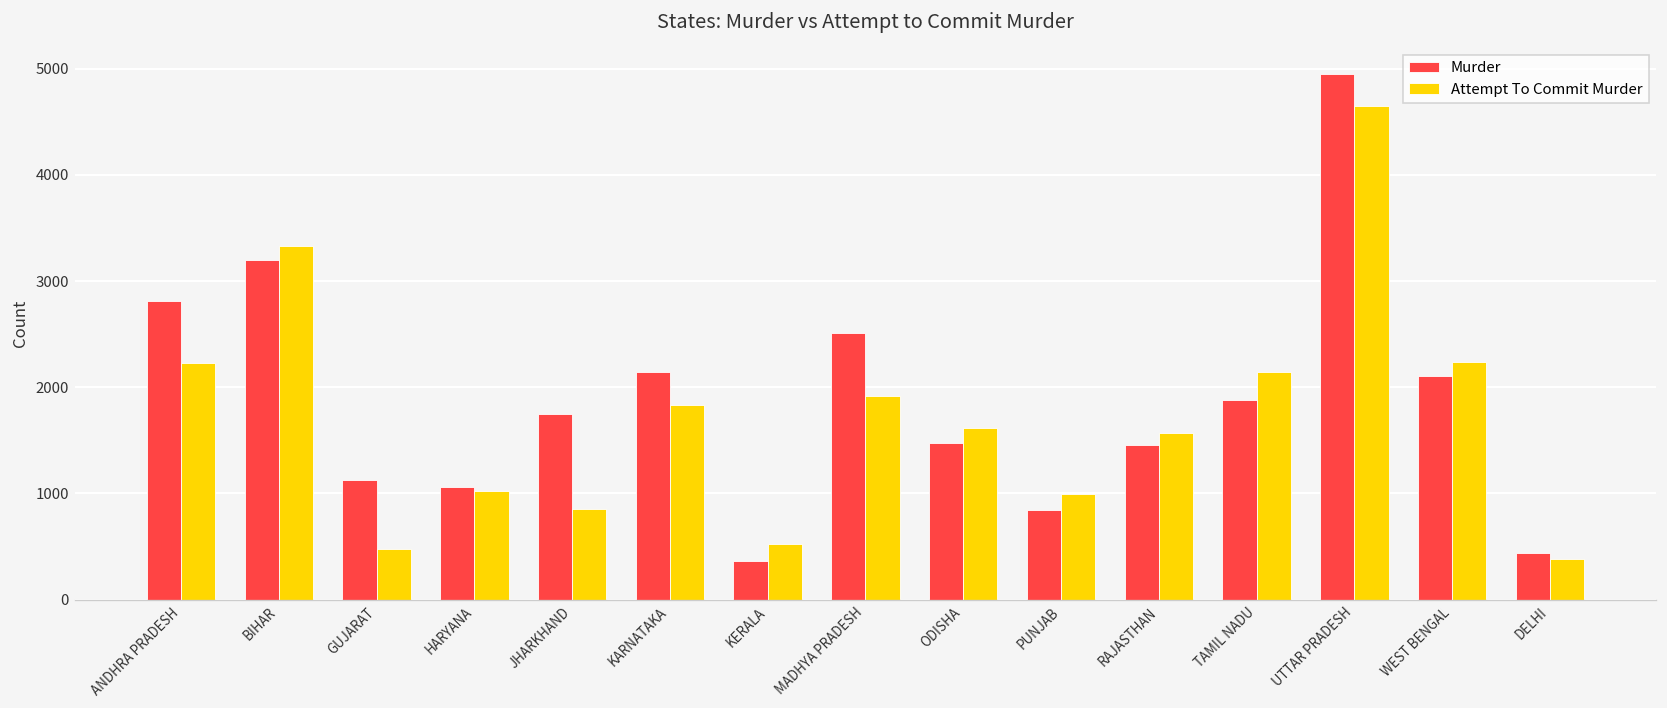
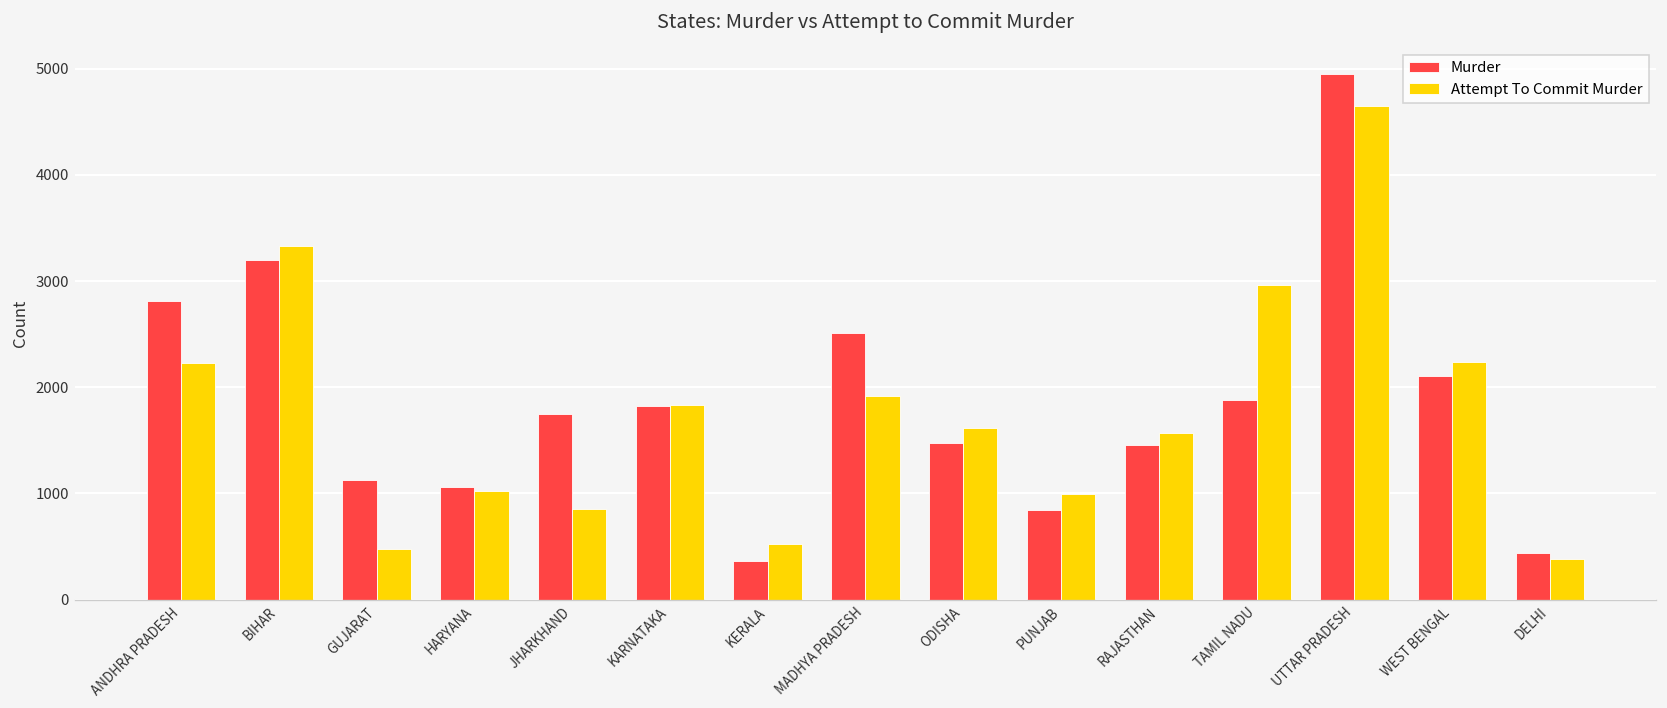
  {
    "Murder": {
      "ANDHRA PRADESH": 2800,
      "BIHAR": 3200,
      "GUJARAT": 1100,
      "HARYANA": 1100,
      "JHARKHAND": 1700,
-     "KARNATAKA": 2100,
+     "KARNATAKA": 1800,
      "KERALA": 400,
      "MADHYA PRADESH": 2500,
      "ODISHA": 1500,
      "PUNJAB": 800,
      "RAJASTHAN": 1500,
      "TAMIL NADU": 1900,
      "UTTAR PRADESH": 5000,
      "WEST BENGAL": 2100,
      "DELHI": 400
    },
    "Attempt To Commit Murder": {
      "ANDHRA PRADESH": 2200,
      "BIHAR": 3300,
      "GUJARAT": 500,
      "HARYANA": 1000,
      "JHARKHAND": 900,
      "KARNATAKA": 1800,
      "KERALA": 500,
      "MADHYA PRADESH": 1900,
      "ODISHA": 1600,
      "PUNJAB": 1000,
      "RAJASTHAN": 1600,
-     "TAMIL NADU": 2100,
+     "TAMIL NADU": 3000,
      "UTTAR PRADESH": 4700,
      "WEST BENGAL": 2200,
      "DELHI": 400
    }
  }
